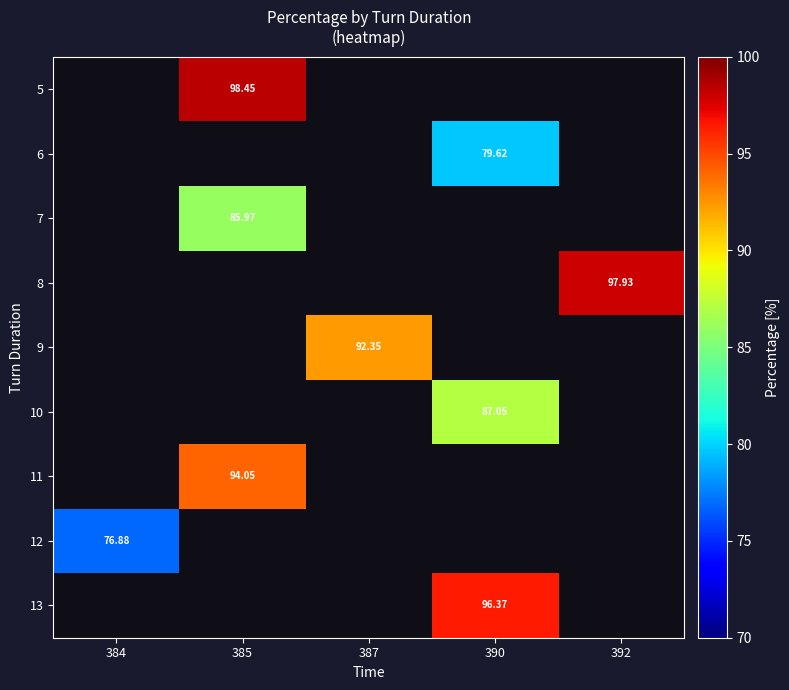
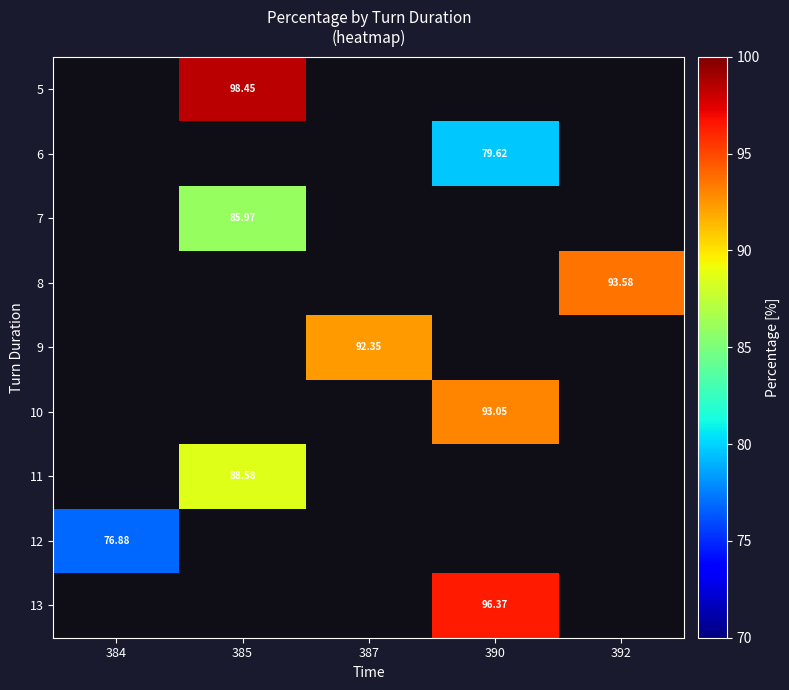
  {
    "5": {
      "385": 98.45
    },
    "6": {
      "390": 79.62
    },
    "7": {
      "385": 85.97
    },
    "8": {
-     "392": 97.93
+     "392": 93.58
    },
    "9": {
      "387": 92.35
    },
    "10": {
-     "390": 87.05
+     "390": 93.05
    },
    "11": {
-     "385": 94.05
+     "385": 88.58
    },
    "12": {
      "384": 76.88
    },
    "13": {
      "390": 96.37
    }
  }
